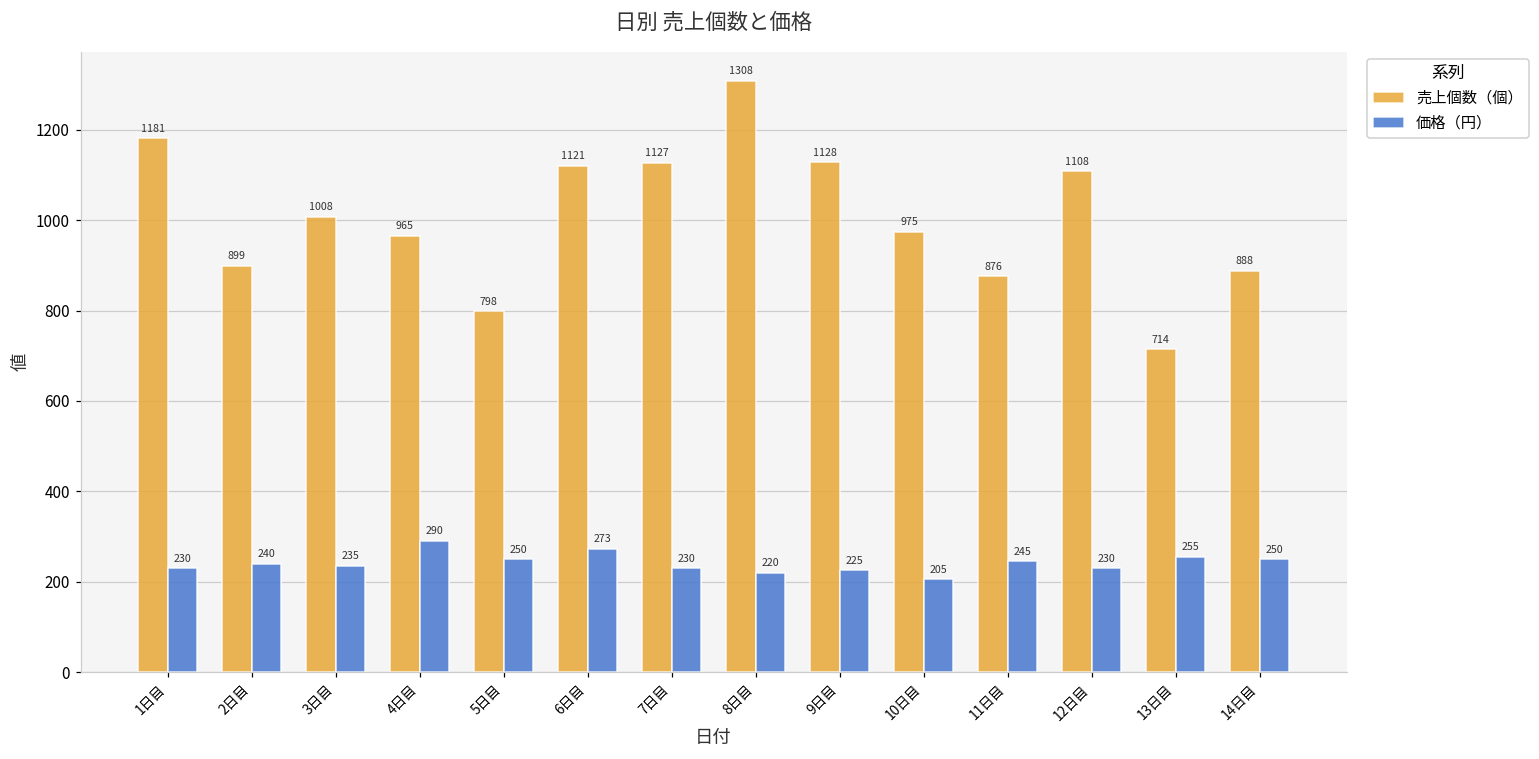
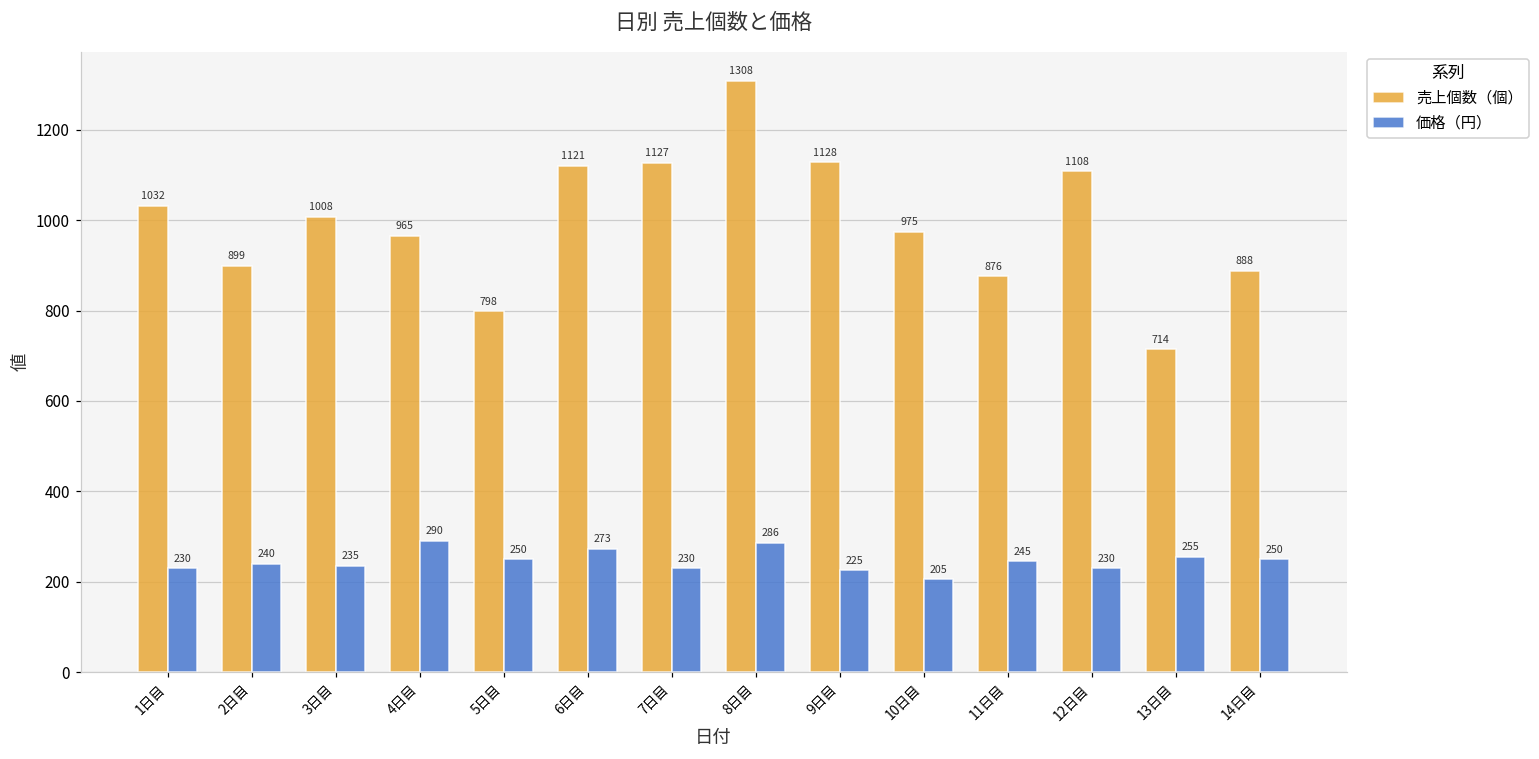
  {
    "売上個数（個）": {
-     "1日目": 1181,
+     "1日目": 1032,
      "2日目": 899,
      "3日目": 1008,
      "4日目": 965,
      "5日目": 798,
      "6日目": 1121,
      "7日目": 1127,
      "8日目": 1308,
      "9日目": 1128,
      "10日目": 975,
      "11日目": 876,
      "12日目": 1108,
      "13日目": 714,
      "14日目": 888
    },
    "価格（円）": {
      "1日目": 230,
      "2日目": 240,
      "3日目": 235,
      "4日目": 290,
      "5日目": 250,
      "6日目": 273,
      "7日目": 230,
-     "8日目": 220,
+     "8日目": 286,
      "9日目": 225,
      "10日目": 205,
      "11日目": 245,
      "12日目": 230,
      "13日目": 255,
      "14日目": 250
    }
  }
